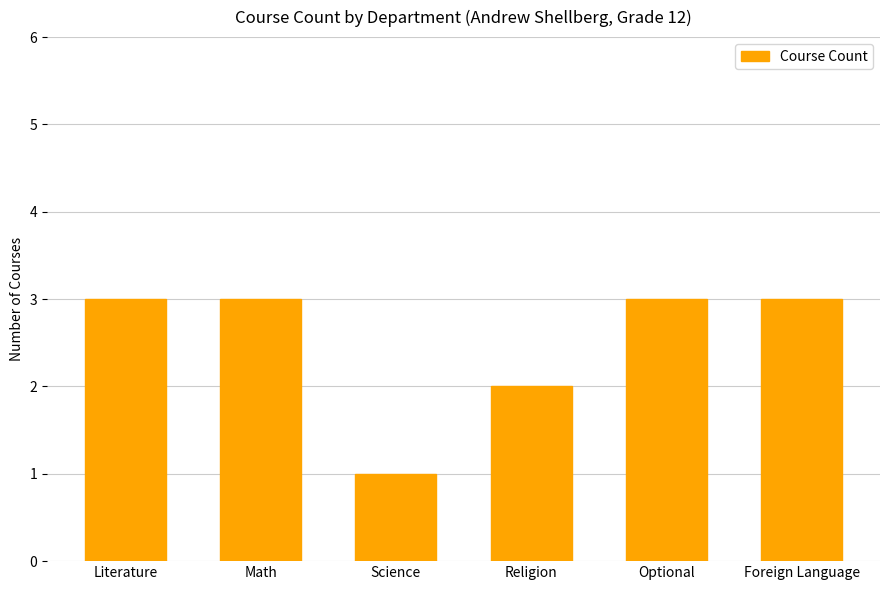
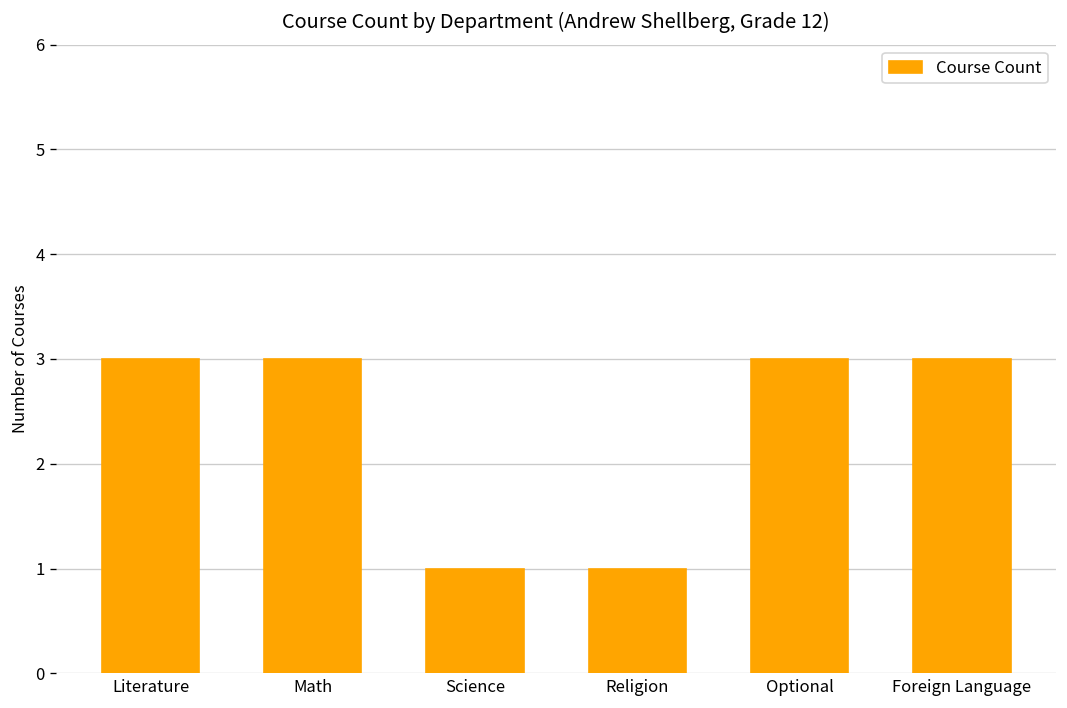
  {
    "Literature": 3,
    "Math": 3,
    "Science": 1,
-   "Religion": 2,
+   "Religion": 1,
    "Optional": 3,
    "Foreign Language": 3
  }
